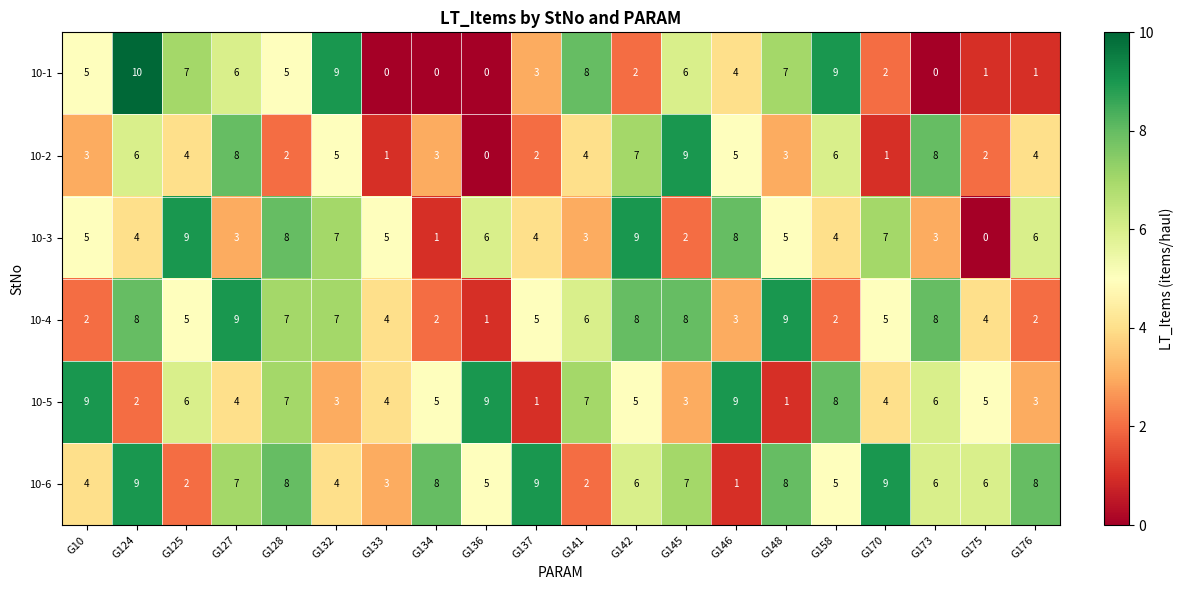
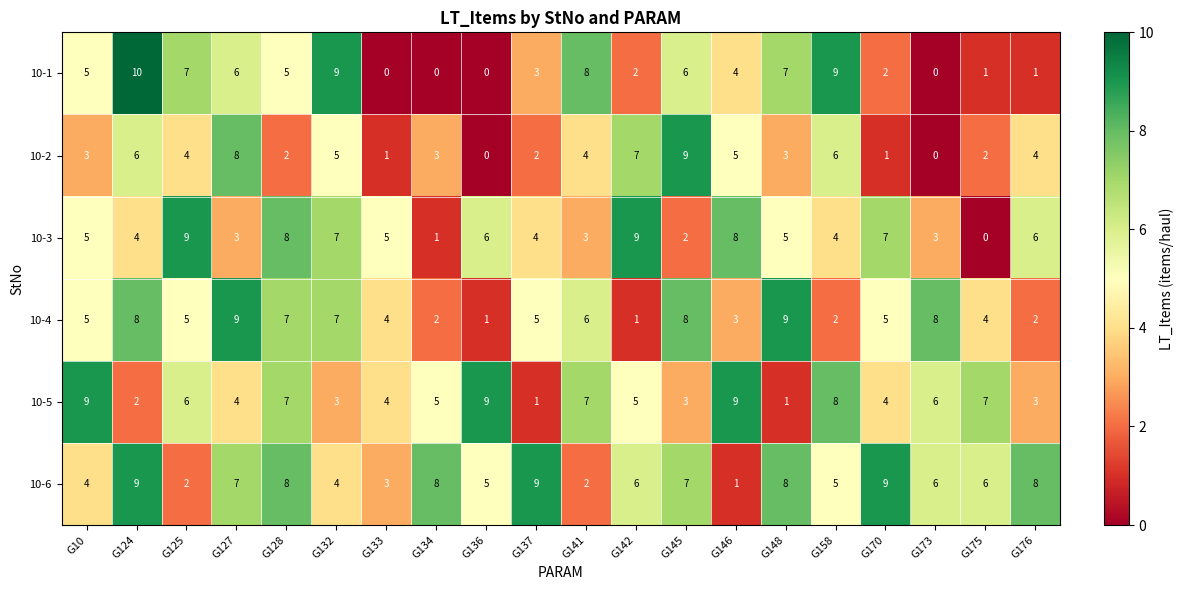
  {
    "10-1": {
      "G10": 5,
      "G124": 10,
      "G125": 7,
      "G127": 6,
      "G128": 5,
      "G132": 9,
      "G133": 0,
      "G134": 0,
      "G136": 0,
      "G137": 3,
      "G141": 8,
      "G142": 2,
      "G145": 6,
      "G146": 4,
      "G148": 7,
      "G158": 9,
      "G170": 2,
      "G173": 0,
      "G175": 1,
      "G176": 1
    },
    "10-2": {
      "G10": 3,
      "G124": 6,
      "G125": 4,
      "G127": 8,
      "G128": 2,
      "G132": 5,
      "G133": 1,
      "G134": 3,
      "G136": 0,
      "G137": 2,
      "G141": 4,
      "G142": 7,
      "G145": 9,
      "G146": 5,
      "G148": 3,
      "G158": 6,
      "G170": 1,
-     "G173": 8,
+     "G173": 0,
      "G175": 2,
      "G176": 4
    },
    "10-3": {
      "G10": 5,
      "G124": 4,
      "G125": 9,
      "G127": 3,
      "G128": 8,
      "G132": 7,
      "G133": 5,
      "G134": 1,
      "G136": 6,
      "G137": 4,
      "G141": 3,
      "G142": 9,
      "G145": 2,
      "G146": 8,
      "G148": 5,
      "G158": 4,
      "G170": 7,
      "G173": 3,
      "G175": 0,
      "G176": 6
    },
    "10-4": {
-     "G10": 2,
+     "G10": 5,
      "G124": 8,
      "G125": 5,
      "G127": 9,
      "G128": 7,
      "G132": 7,
      "G133": 4,
      "G134": 2,
      "G136": 1,
      "G137": 5,
      "G141": 6,
-     "G142": 8,
+     "G142": 1,
      "G145": 8,
      "G146": 3,
      "G148": 9,
      "G158": 2,
      "G170": 5,
      "G173": 8,
      "G175": 4,
      "G176": 2
    },
    "10-5": {
      "G10": 9,
      "G124": 2,
      "G125": 6,
      "G127": 4,
      "G128": 7,
      "G132": 3,
      "G133": 4,
      "G134": 5,
      "G136": 9,
      "G137": 1,
      "G141": 7,
      "G142": 5,
      "G145": 3,
      "G146": 9,
      "G148": 1,
      "G158": 8,
      "G170": 4,
      "G173": 6,
-     "G175": 5,
+     "G175": 7,
      "G176": 3
    },
    "10-6": {
      "G10": 4,
      "G124": 9,
      "G125": 2,
      "G127": 7,
      "G128": 8,
      "G132": 4,
      "G133": 3,
      "G134": 8,
      "G136": 5,
      "G137": 9,
      "G141": 2,
      "G142": 6,
      "G145": 7,
      "G146": 1,
      "G148": 8,
      "G158": 5,
      "G170": 9,
      "G173": 6,
      "G175": 6,
      "G176": 8
    }
  }
